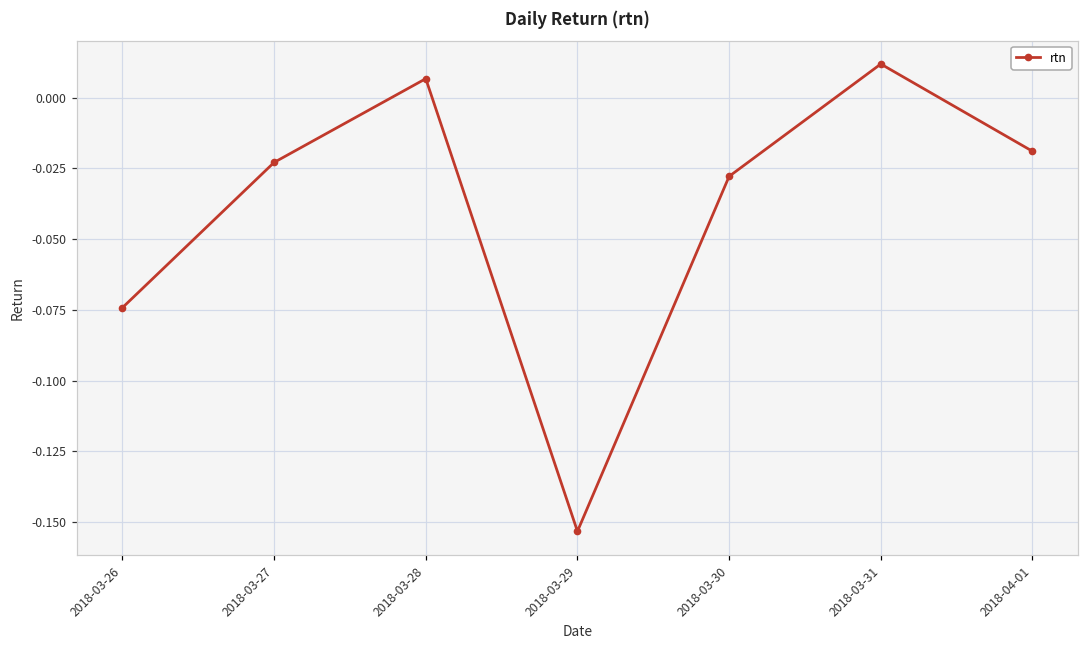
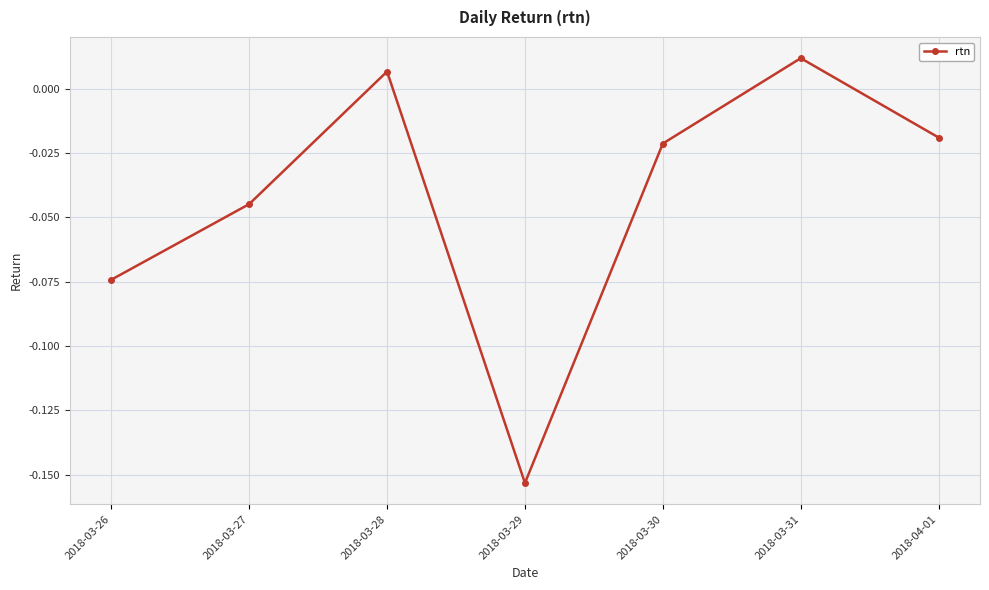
  {
    "2018-03-26": -0.074,
-   "2018-03-27": -0.023,
+   "2018-03-27": -0.045,
    "2018-03-28": 0.007,
    "2018-03-29": -0.153,
-   "2018-03-30": -0.028,
+   "2018-03-30": -0.021,
    "2018-03-31": 0.012,
    "2018-04-01": -0.019
  }
